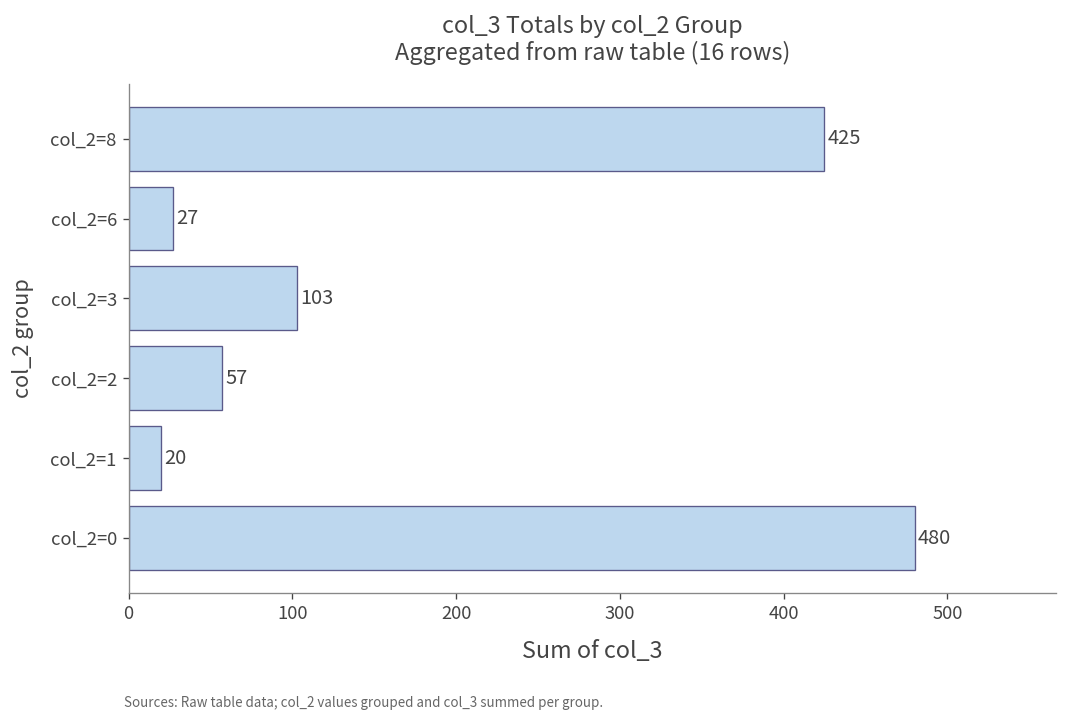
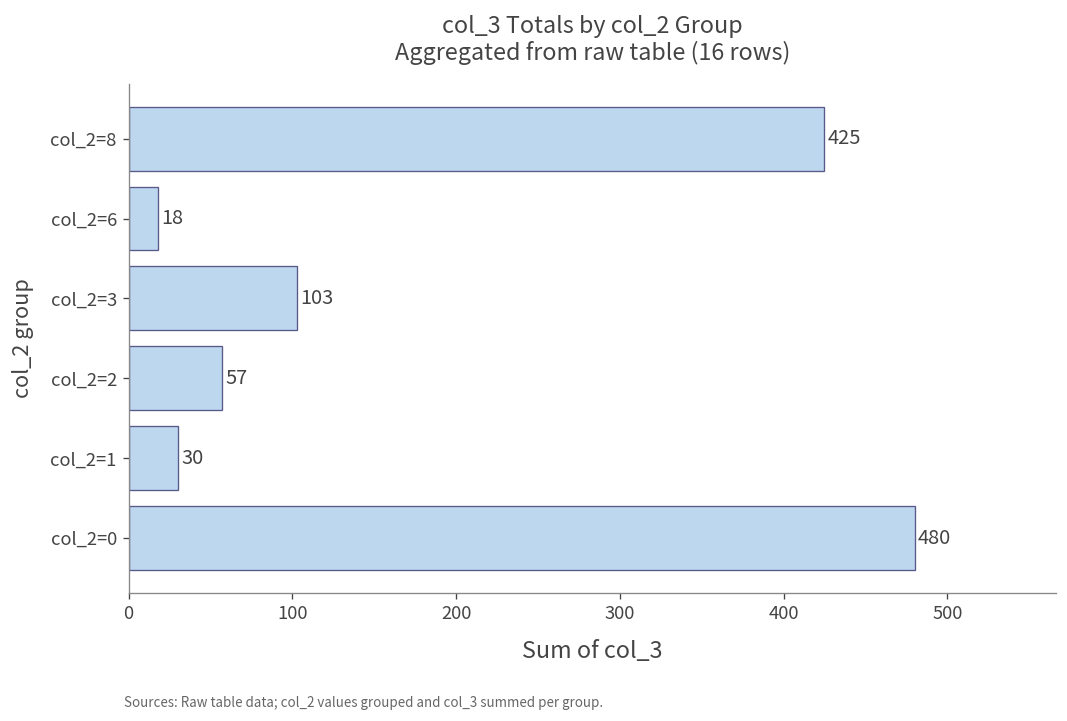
  {
    "col_2=8": 425,
-   "col_2=6": 27,
+   "col_2=6": 18,
    "col_2=3": 103,
    "col_2=2": 57,
-   "col_2=1": 20,
+   "col_2=1": 30,
    "col_2=0": 480
  }
